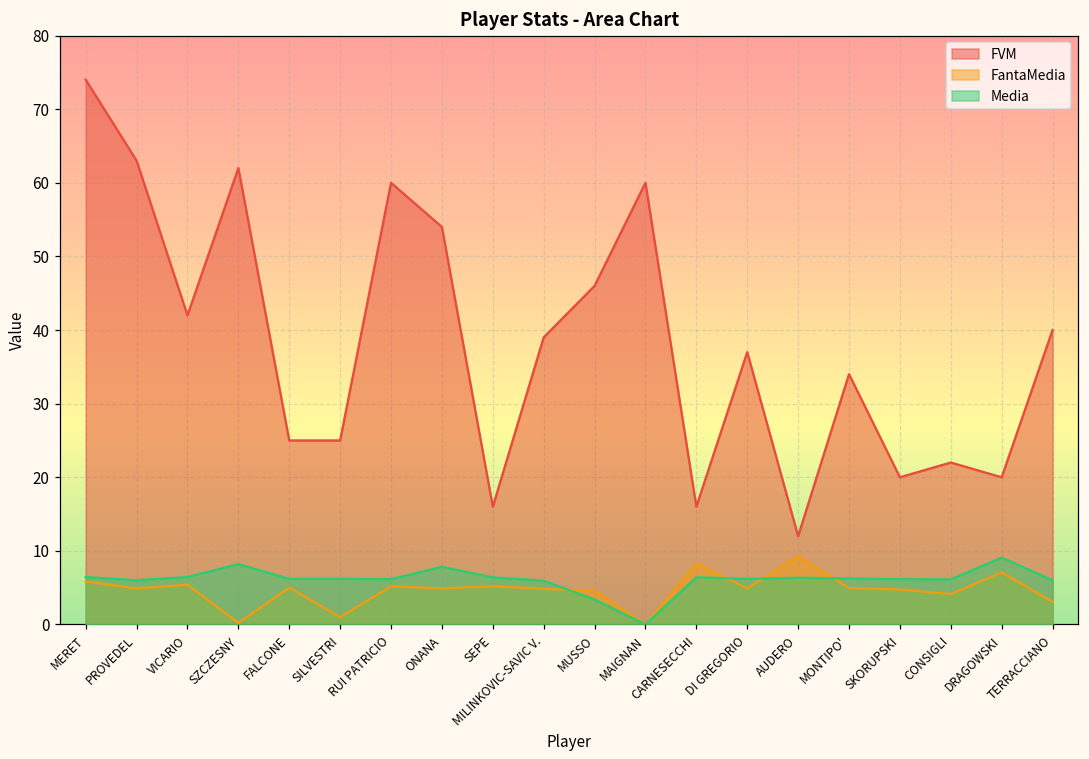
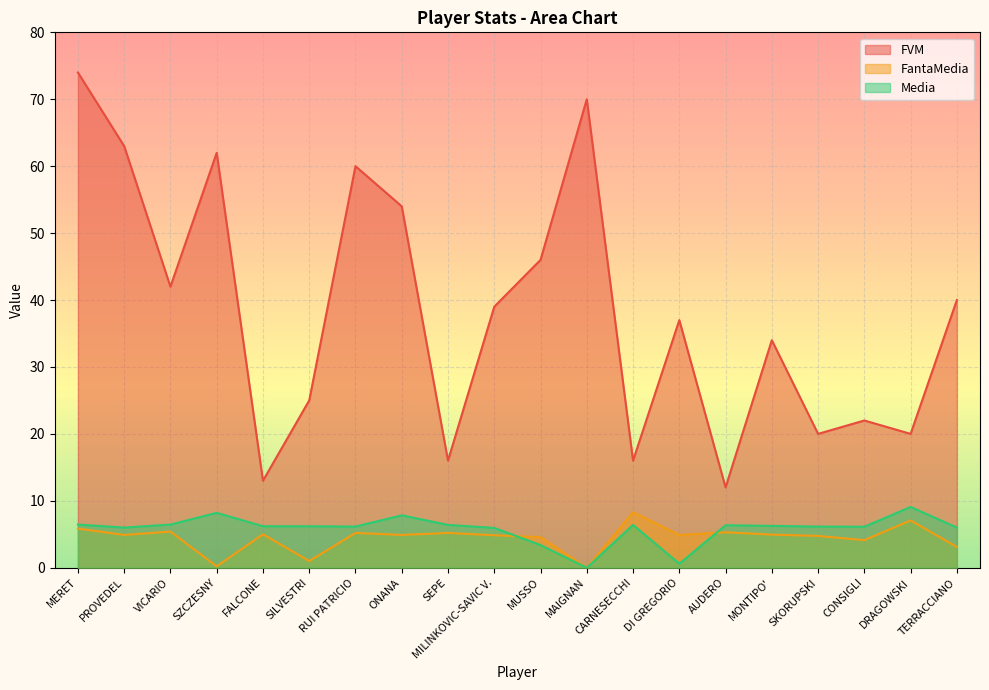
  {
    "FVM": {
      "MERET": 74,
      "PROVEDEL": 63,
      "VICARIO": 42,
      "SZCZESNY": 62,
-     "FALCONE": 25,
+     "FALCONE": 13,
      "SILVESTRI": 25,
      "RUI PATRICIO": 60,
      "ONANA": 54,
      "SEPE": 16,
      "MILINKOVIC-SAVIC V.": 39,
      "MUSSO": 46,
-     "MAIGNAN": 60,
+     "MAIGNAN": 70,
      "CARNESECCHI": 16,
      "DI GREGORIO": 37,
      "AUDERO": 12,
      "MONTIPO'": 34,
      "SKORUPSKI": 20,
      "CONSIGLI": 22,
      "DRAGOWSKI": 20,
      "TERRACCIANO": 40
    },
    "FantaMedia": {
      "MERET": 6,
      "PROVEDEL": 5,
      "VICARIO": 5,
      "SZCZESNY": 0,
      "FALCONE": 5,
      "SILVESTRI": 1,
      "RUI PATRICIO": 5,
      "ONANA": 5,
      "SEPE": 5,
      "MILINKOVIC-SAVIC V.": 5,
      "MUSSO": 5,
      "CARNESECCHI": 8,
      "DI GREGORIO": 5,
-     "AUDERO": 9,
+     "AUDERO": 5,
      "MONTIPO'": 5,
      "SKORUPSKI": 5,
      "CONSIGLI": 4,
      "DRAGOWSKI": 7,
      "TERRACCIANO": 3
    },
    "Media": {
      "MERET": 6,
      "PROVEDEL": 6,
      "VICARIO": 6,
      "SZCZESNY": 8,
      "FALCONE": 6,
      "SILVESTRI": 6,
      "RUI PATRICIO": 6,
      "ONANA": 8,
      "SEPE": 6,
      "MILINKOVIC-SAVIC V.": 6,
      "MUSSO": 3,
      "CARNESECCHI": 6,
-     "DI GREGORIO": 6,
+     "DI GREGORIO": 1,
      "AUDERO": 6,
      "MONTIPO'": 6,
      "SKORUPSKI": 6,
      "CONSIGLI": 6,
      "DRAGOWSKI": 9,
      "TERRACCIANO": 6
    }
  }
